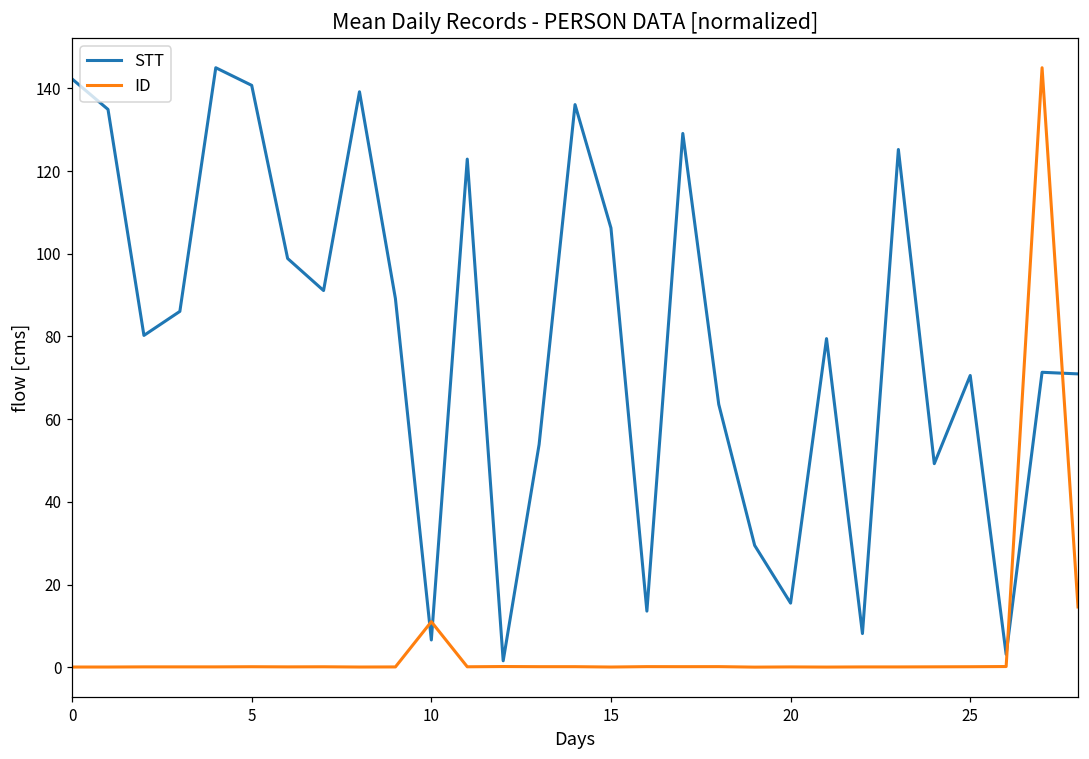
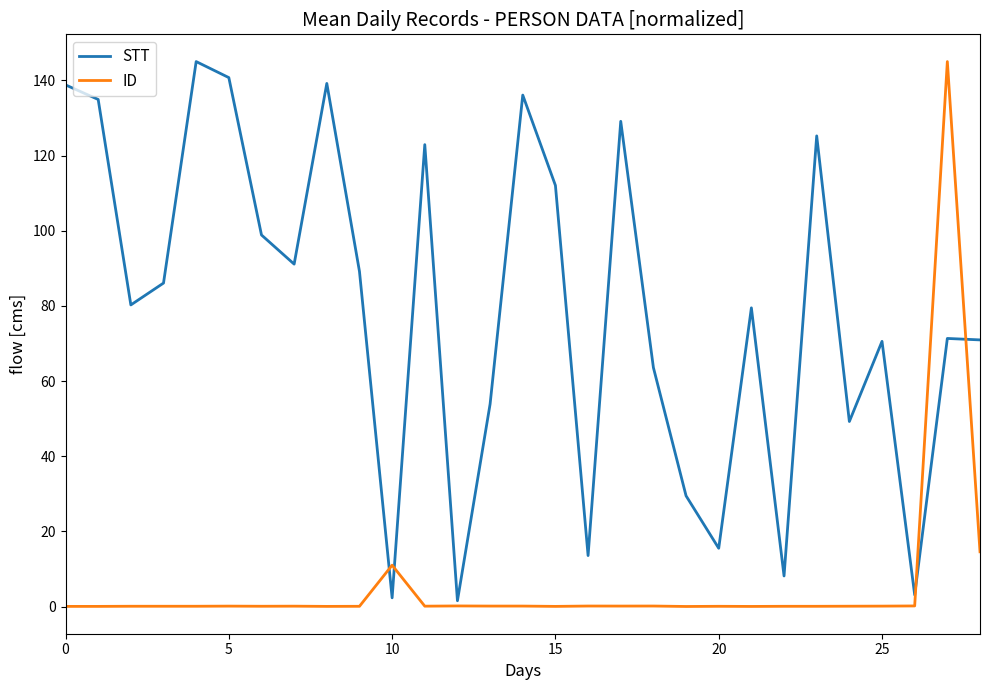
  {
    "STT": {
-     "0": 142,
+     "0": 139,
      "5": 141,
-     "10": 7,
-     "15": 106,
+     "10": 2,
+     "15": 112,
      "20": 16,
      "25": 71
    },
    "ID": {
      "0": 0,
      "5": 0,
      "10": 11,
      "15": 0,
      "20": 0,
      "25": 0
    }
  }
